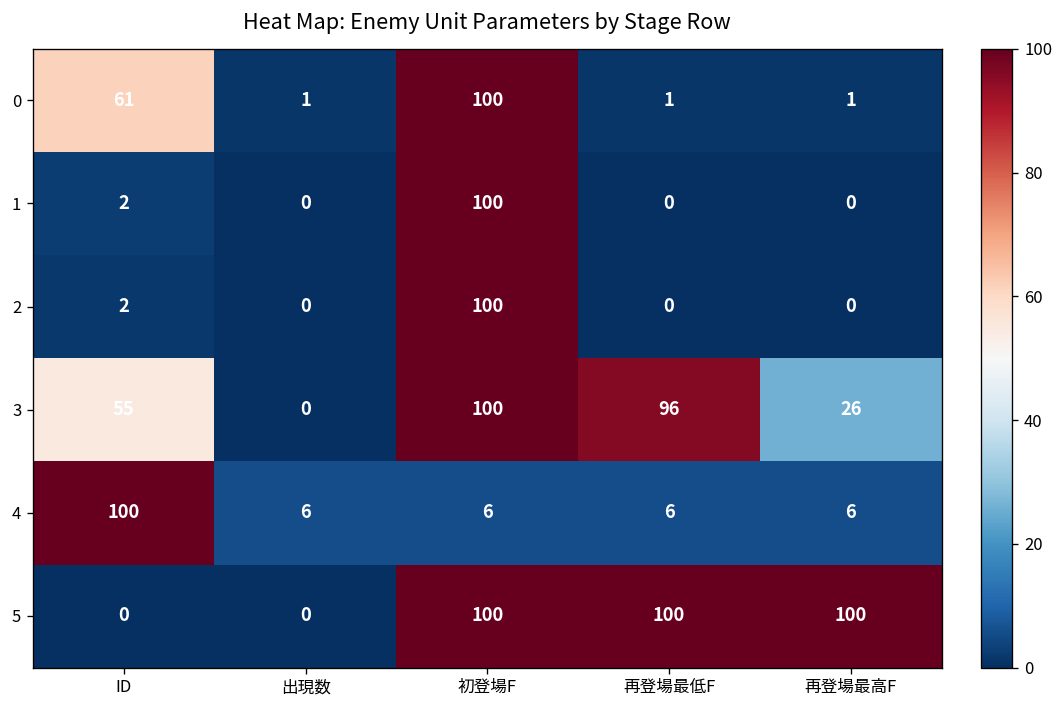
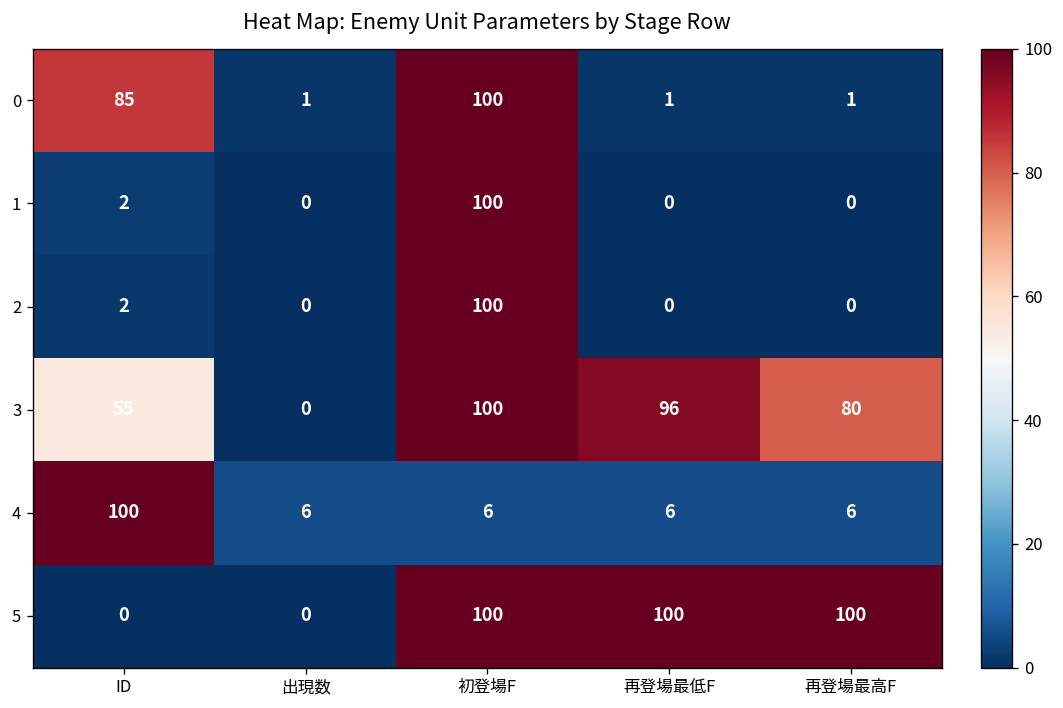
  {
    "0": {
-     "ID": 61,
+     "ID": 85,
      "出現数": 1,
      "初登場F": 100,
      "再登場最低F": 1,
      "再登場最高F": 1
    },
    "1": {
      "ID": 2,
      "出現数": 0,
      "初登場F": 100,
      "再登場最低F": 0,
      "再登場最高F": 0
    },
    "2": {
      "ID": 2,
      "出現数": 0,
      "初登場F": 100,
      "再登場最低F": 0,
      "再登場最高F": 0
    },
    "3": {
      "出現数": 0,
      "初登場F": 100,
      "再登場最低F": 96,
-     "再登場最高F": 26
+     "再登場最高F": 80
    },
    "4": {
      "ID": 100,
      "出現数": 6,
      "初登場F": 6,
      "再登場最低F": 6,
      "再登場最高F": 6
    },
    "5": {
      "ID": 0,
      "出現数": 0,
      "初登場F": 100,
      "再登場最低F": 100,
      "再登場最高F": 100
    }
  }
